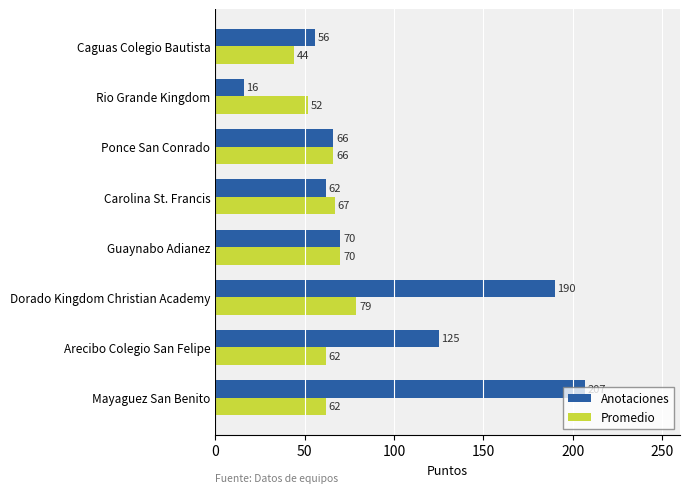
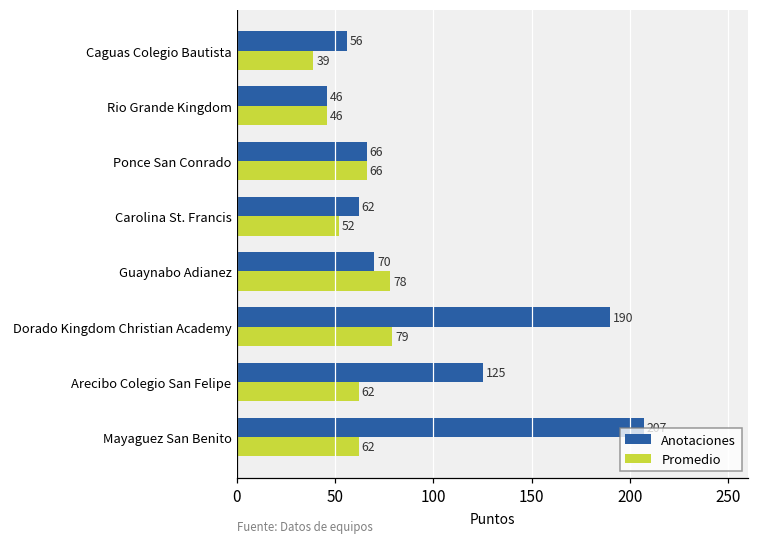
  {
    "Anotaciones": {
      "Caguas Colegio Bautista": 56,
-     "Rio Grande Kingdom": 16,
+     "Rio Grande Kingdom": 46,
      "Ponce San Conrado": 66,
      "Carolina St. Francis": 62,
      "Guaynabo Adianez": 70,
      "Dorado Kingdom Christian Academy": 190,
      "Arecibo Colegio San Felipe": 125
    },
    "Promedio": {
-     "Caguas Colegio Bautista": 44,
-     "Rio Grande Kingdom": 52,
+     "Caguas Colegio Bautista": 39,
+     "Rio Grande Kingdom": 46,
      "Ponce San Conrado": 66,
-     "Carolina St. Francis": 67,
-     "Guaynabo Adianez": 70,
+     "Carolina St. Francis": 52,
+     "Guaynabo Adianez": 78,
      "Dorado Kingdom Christian Academy": 79,
      "Arecibo Colegio San Felipe": 62,
      "Mayaguez San Benito": 62
    }
  }
